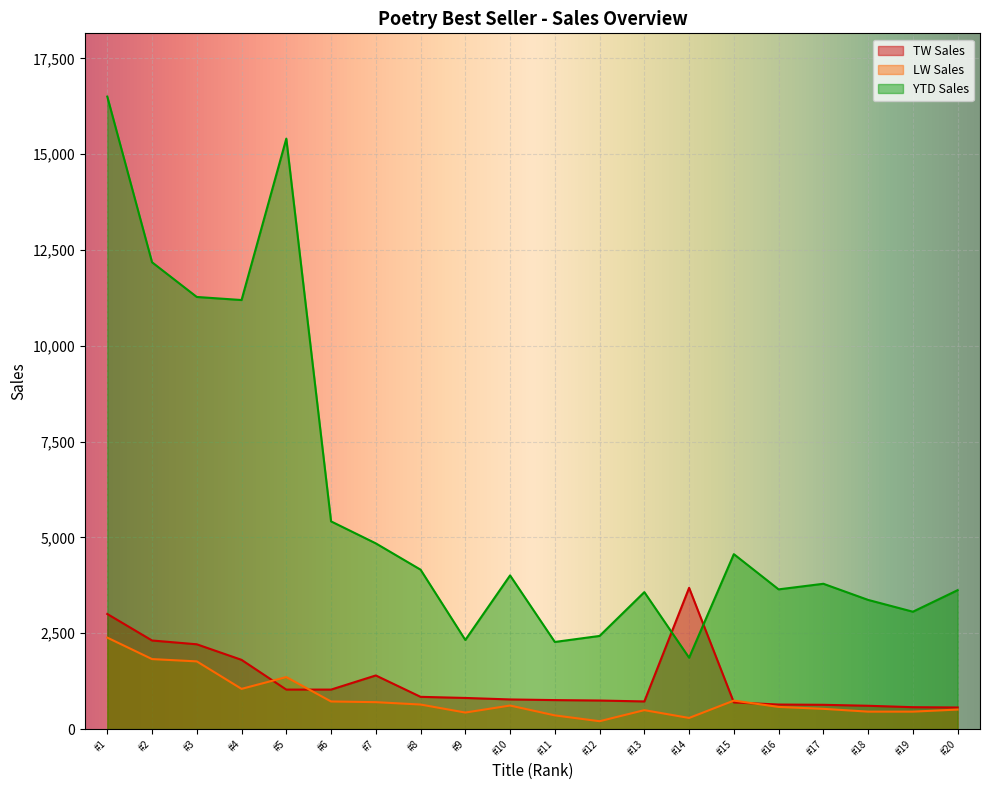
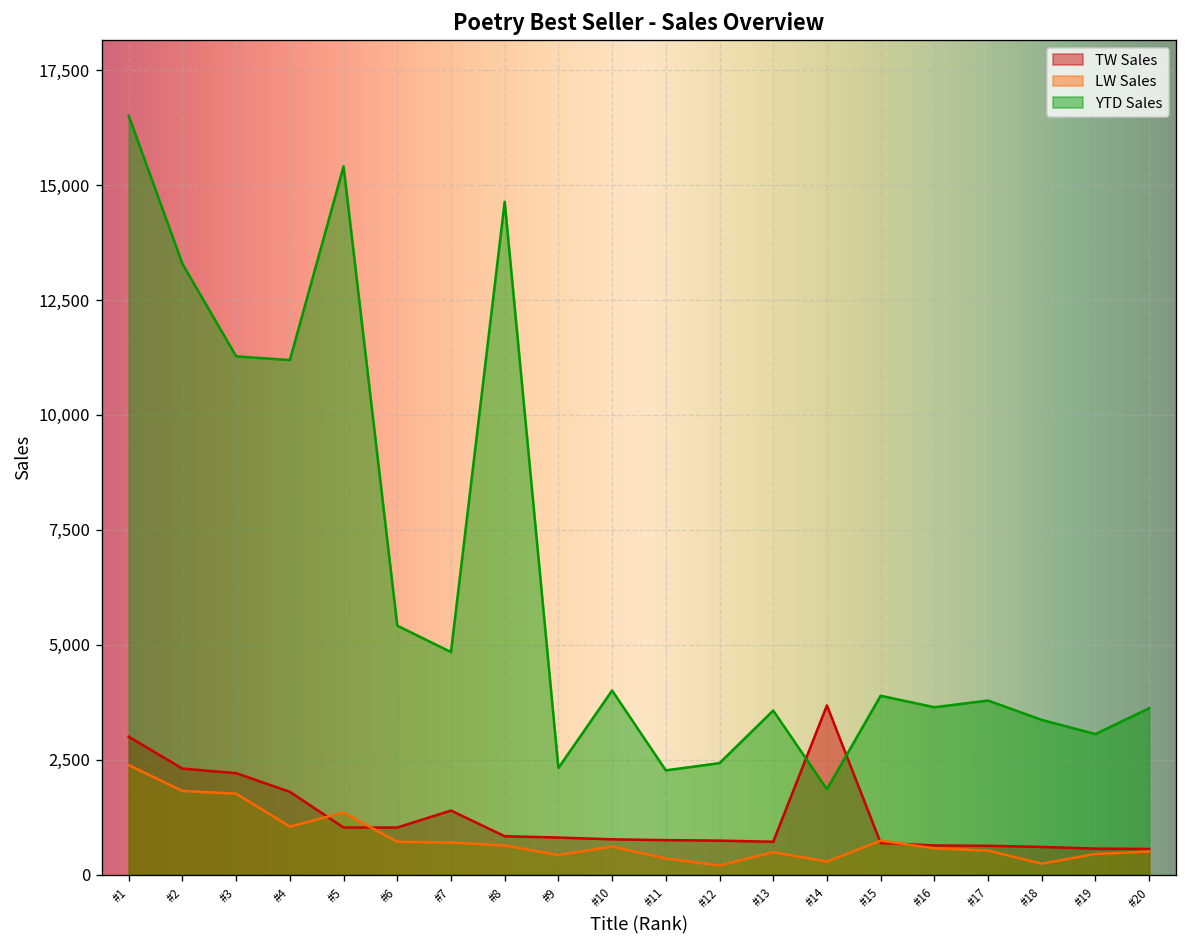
  {
    "TW Sales": {
      "#1": "3,000",
      "#2": "2,300",
      "#3": "2,200",
      "#4": "1,800",
      "#5": "1,000",
      "#6": "1,000",
      "#7": "1,400",
      "#8": "800",
      "#9": "800",
      "#10": "800",
      "#11": "800",
      "#12": "700",
      "#13": "700",
      "#14": "3,700",
      "#17": "600",
      "#18": "600",
      "#19": "600"
    },
    "LW Sales": {
      "#1": "2,400",
      "#2": "1,800",
      "#3": "1,800",
      "#4": "1,000",
      "#5": "1,400",
      "#6": "700",
      "#7": "700",
      "#8": "600",
      "#9": "400",
      "#10": "600",
      "#11": "400",
      "#12": "200",
      "#13": "500",
      "#14": "300",
      "#17": "500",
-     "#18": "500",
+     "#18": "200",
      "#19": "500"
    },
    "YTD Sales": {
      "#1": "16,500",
-     "#2": "12,200",
+     "#2": "13,300",
      "#3": "11,300",
      "#4": "11,200",
      "#5": "15,400",
      "#6": "5,400",
      "#7": "4,800",
-     "#8": "4,200",
+     "#8": "14,600",
      "#9": "2,300",
      "#10": "4,000",
      "#11": "2,300",
      "#12": "2,400",
      "#13": "3,600",
      "#14": "1,900",
-     "#15": "4,600",
+     "#15": "3,900",
      "#16": "3,600",
      "#17": "3,800",
      "#18": "3,400",
      "#19": "3,100",
      "#20": "3,600"
    }
  }
